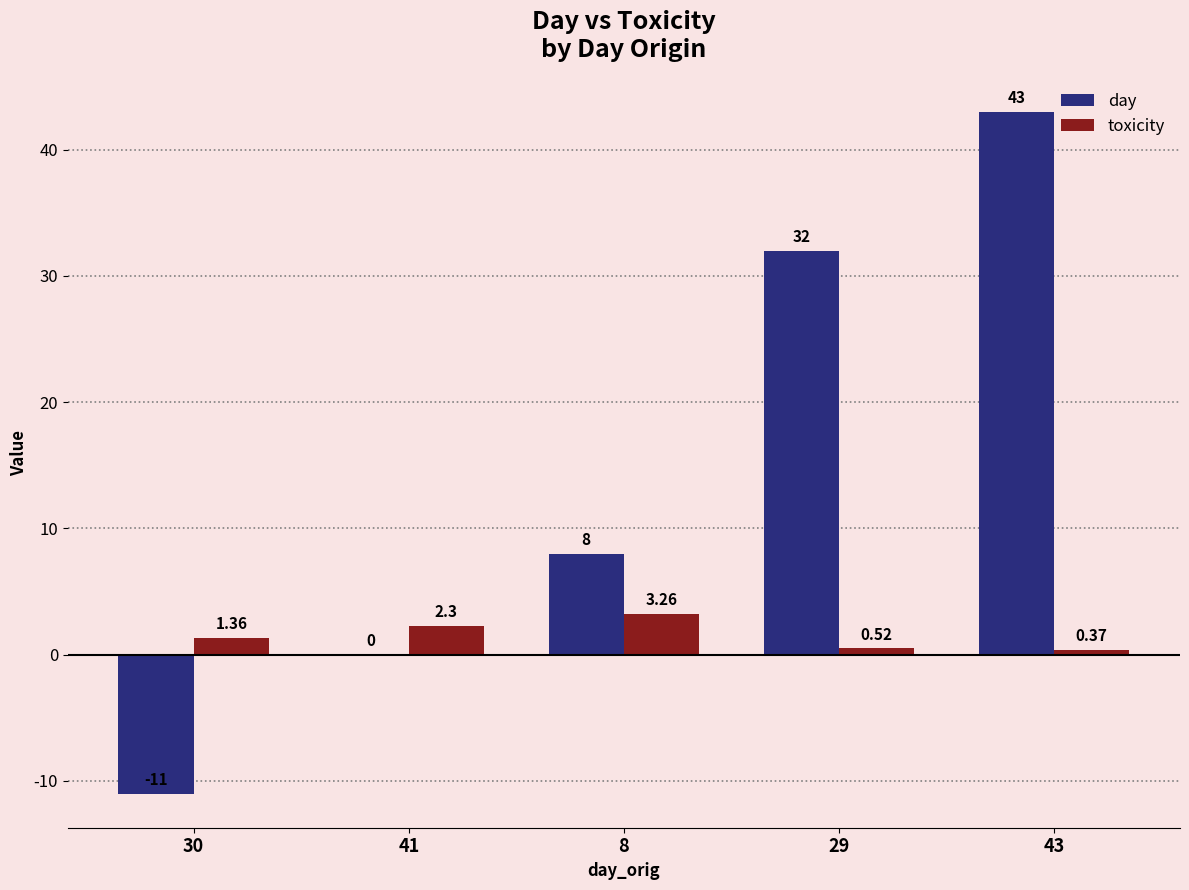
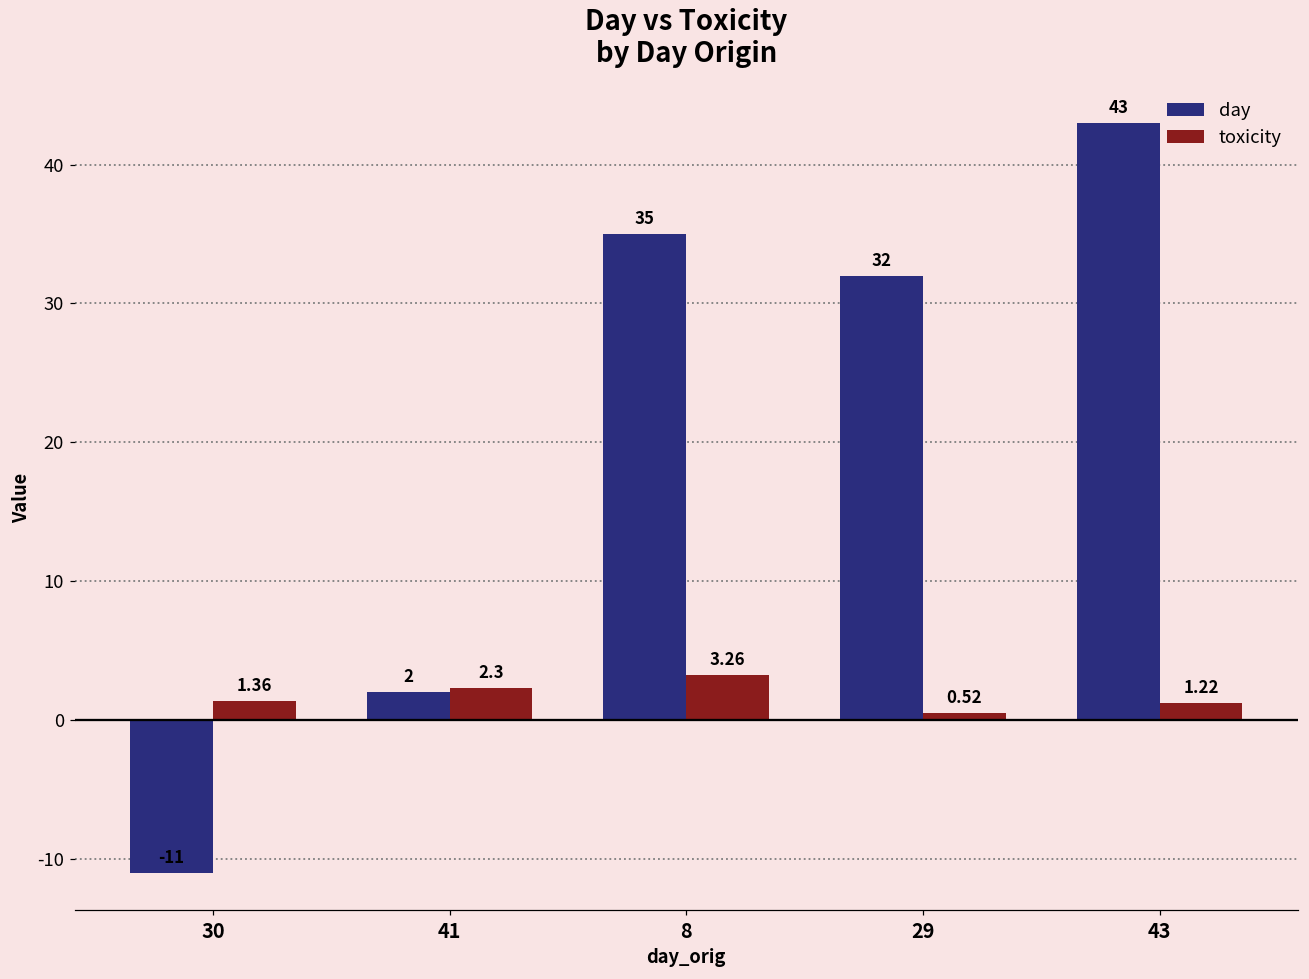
  {
    "day": {
      "30": -11,
-     "41": 0,
-     "8": 8,
+     "41": 2,
+     "8": 35,
      "29": 32,
      "43": 43
    },
    "toxicity": {
      "30": 1.36,
      "41": 2.3,
      "8": 3.26,
      "29": 0.52,
-     "43": 0.37
+     "43": 1.22
    }
  }
